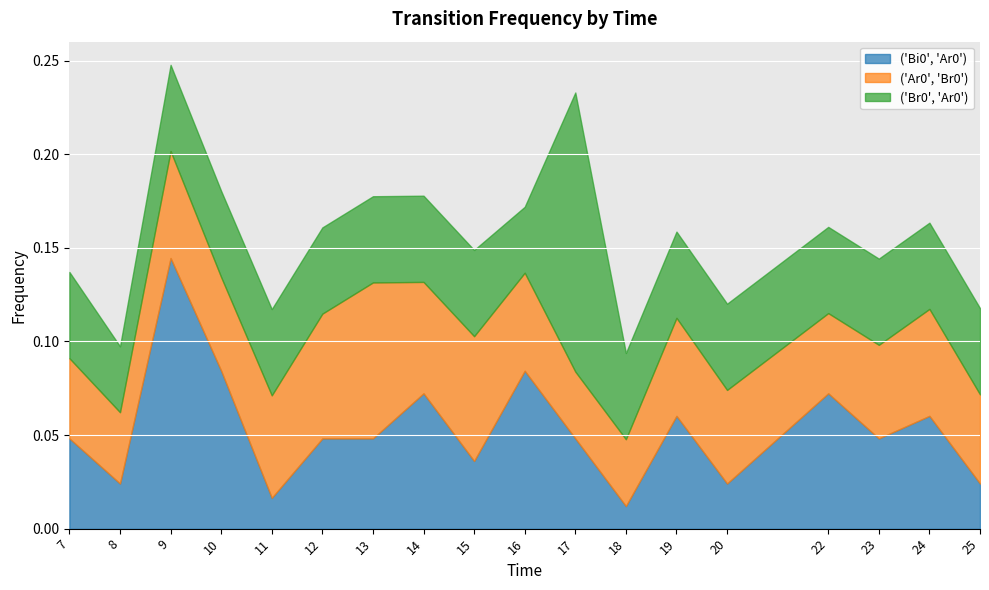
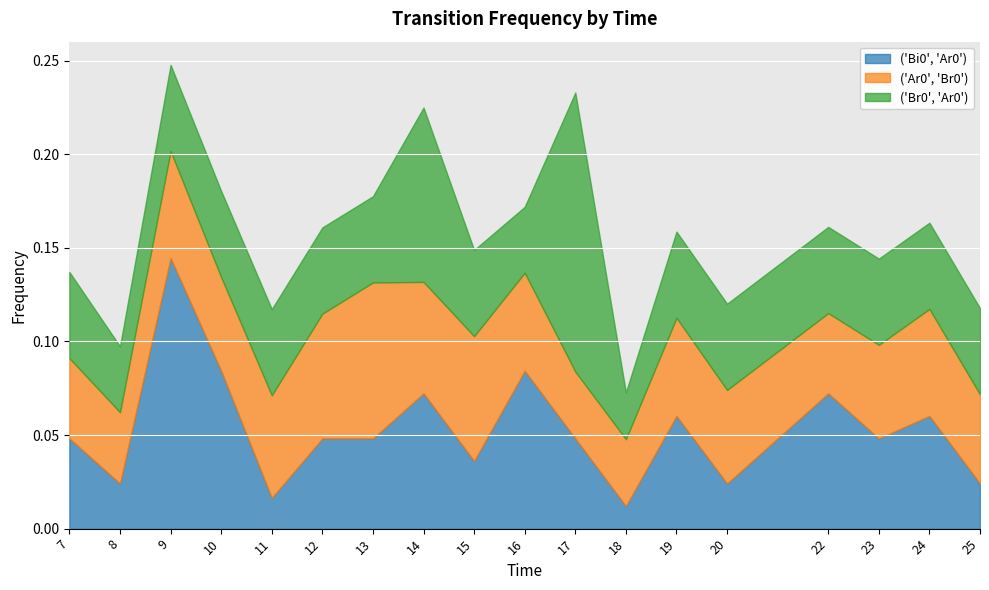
  {
    "('Bi0', 'Ar0')": {
      "7": 0.048,
      "8": 0.024,
      "9": 0.145,
      "10": 0.084,
      "11": 0.016,
      "12": 0.048,
      "13": 0.048,
      "14": 0.072,
      "15": 0.036,
      "16": 0.084,
      "17": 0.048,
      "18": 0.012,
      "19": 0.060,
      "20": 0.024,
      "22": 0.072,
      "23": 0.048,
      "24": 0.060,
      "25": 0.024
    },
    "('Ar0', 'Br0')": {
      "7": 0.043,
      "8": 0.038,
      "9": 0.057,
      "10": 0.050,
      "11": 0.055,
      "12": 0.067,
      "13": 0.083,
      "14": 0.060,
      "15": 0.067,
      "16": 0.052,
      "17": 0.036,
      "18": 0.036,
      "19": 0.052,
      "20": 0.050,
      "22": 0.043,
      "23": 0.050,
      "24": 0.057,
      "25": 0.048
    },
    "('Br0', 'Ar0')": {
      "7": 0.046,
      "8": 0.035,
      "9": 0.046,
      "10": 0.046,
      "11": 0.046,
      "12": 0.046,
      "13": 0.046,
-     "14": 0.046,
+     "14": 0.093,
      "15": 0.046,
      "16": 0.035,
      "17": 0.149,
-     "18": 0.046,
+     "18": 0.025,
      "19": 0.046,
      "20": 0.046,
      "22": 0.046,
      "23": 0.046,
      "24": 0.046,
      "25": 0.046
    }
  }
